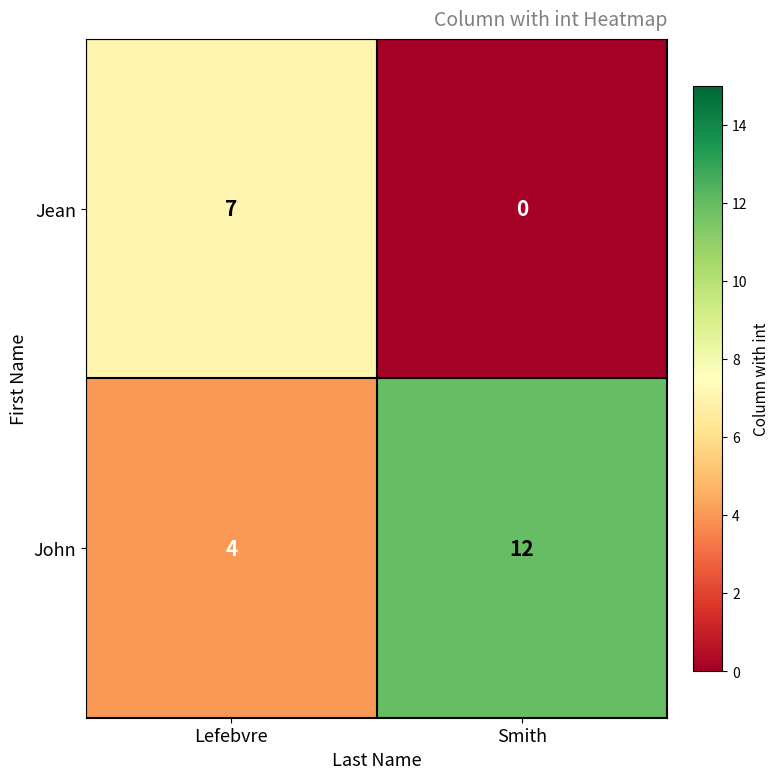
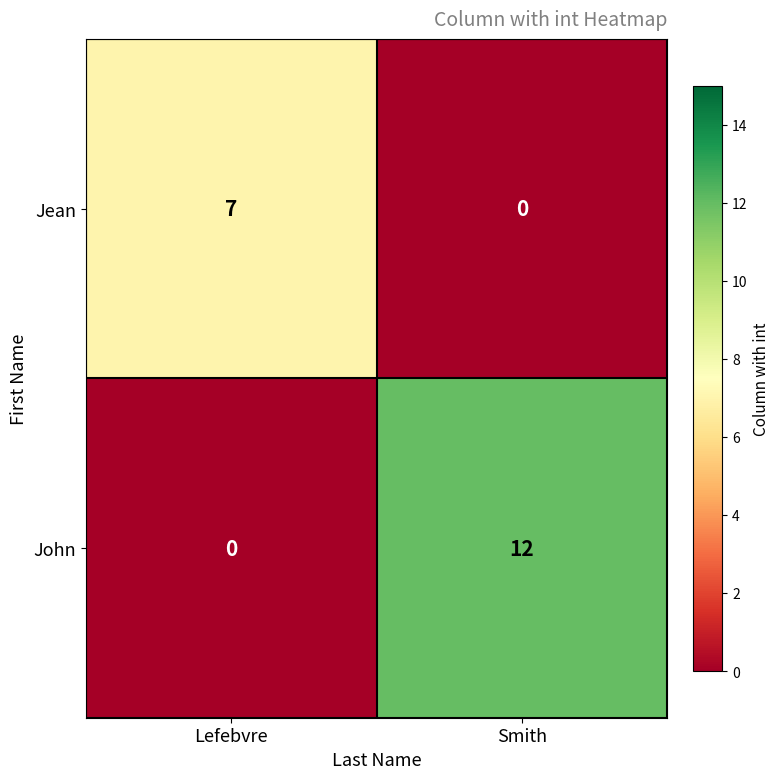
  {
    "Jean": {
      "Lefebvre": 7,
      "Smith": 0
    },
    "John": {
-     "Lefebvre": 4,
+     "Lefebvre": 0,
      "Smith": 12
    }
  }
